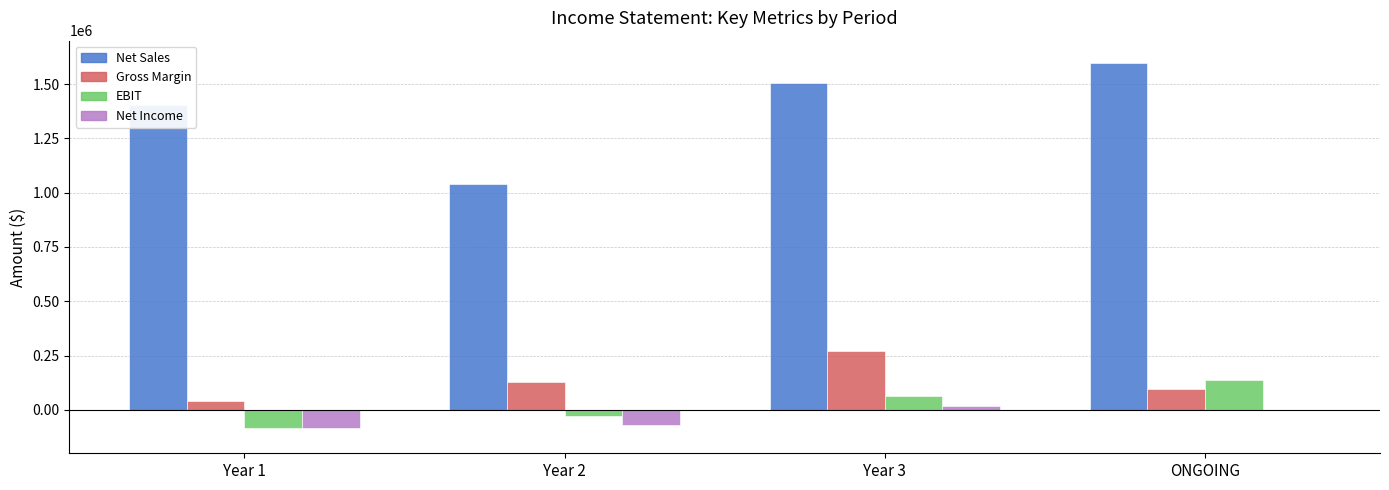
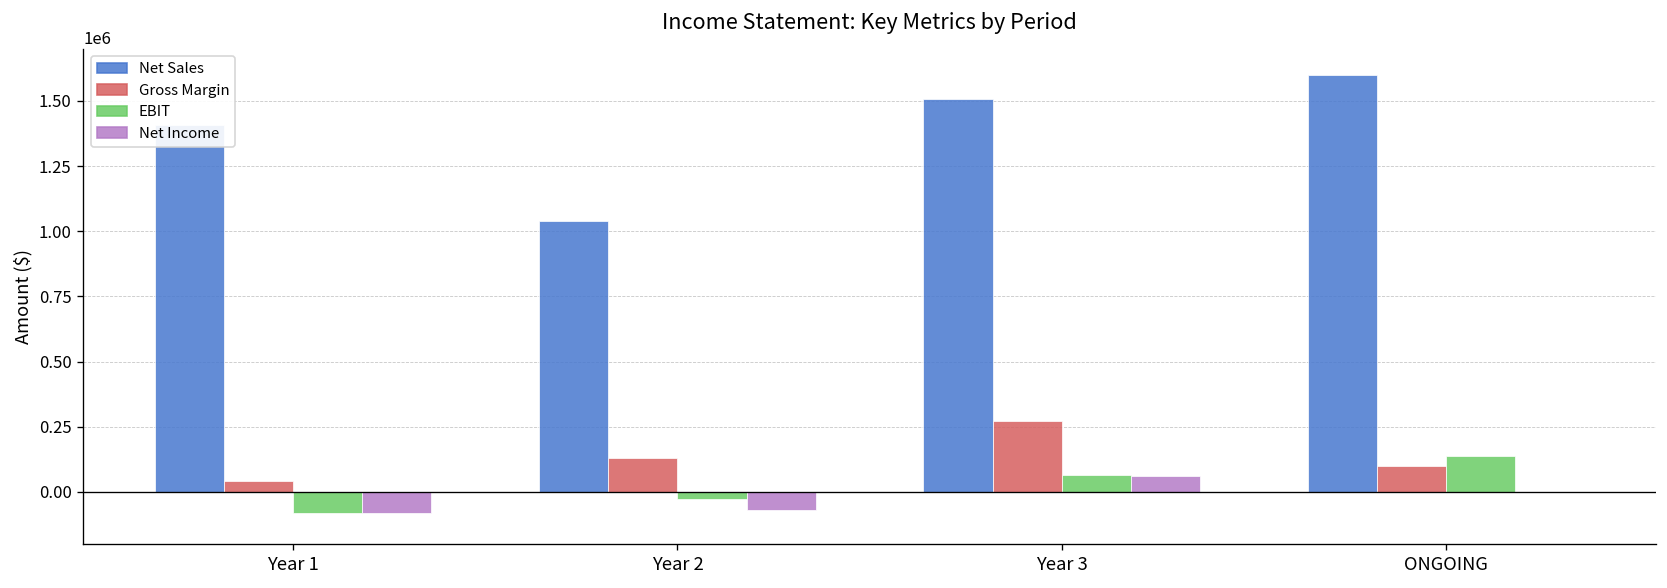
  {
    "Net Sales": {
      "Year 2": 1040000,
      "Year 3": 1510000,
      "ONGOING": 1600000
    },
    "Gross Margin": {
      "Year 1": 40000,
      "Year 2": 130000,
      "Year 3": 270000,
      "ONGOING": 100000
    },
    "EBIT": {
      "Year 1": -80000,
      "Year 2": -30000,
      "Year 3": 70000,
      "ONGOING": 140000
    },
    "Net Income": {
      "Year 1": -80000,
      "Year 2": -70000,
-     "Year 3": 20000
+     "Year 3": 60000
    }
  }
